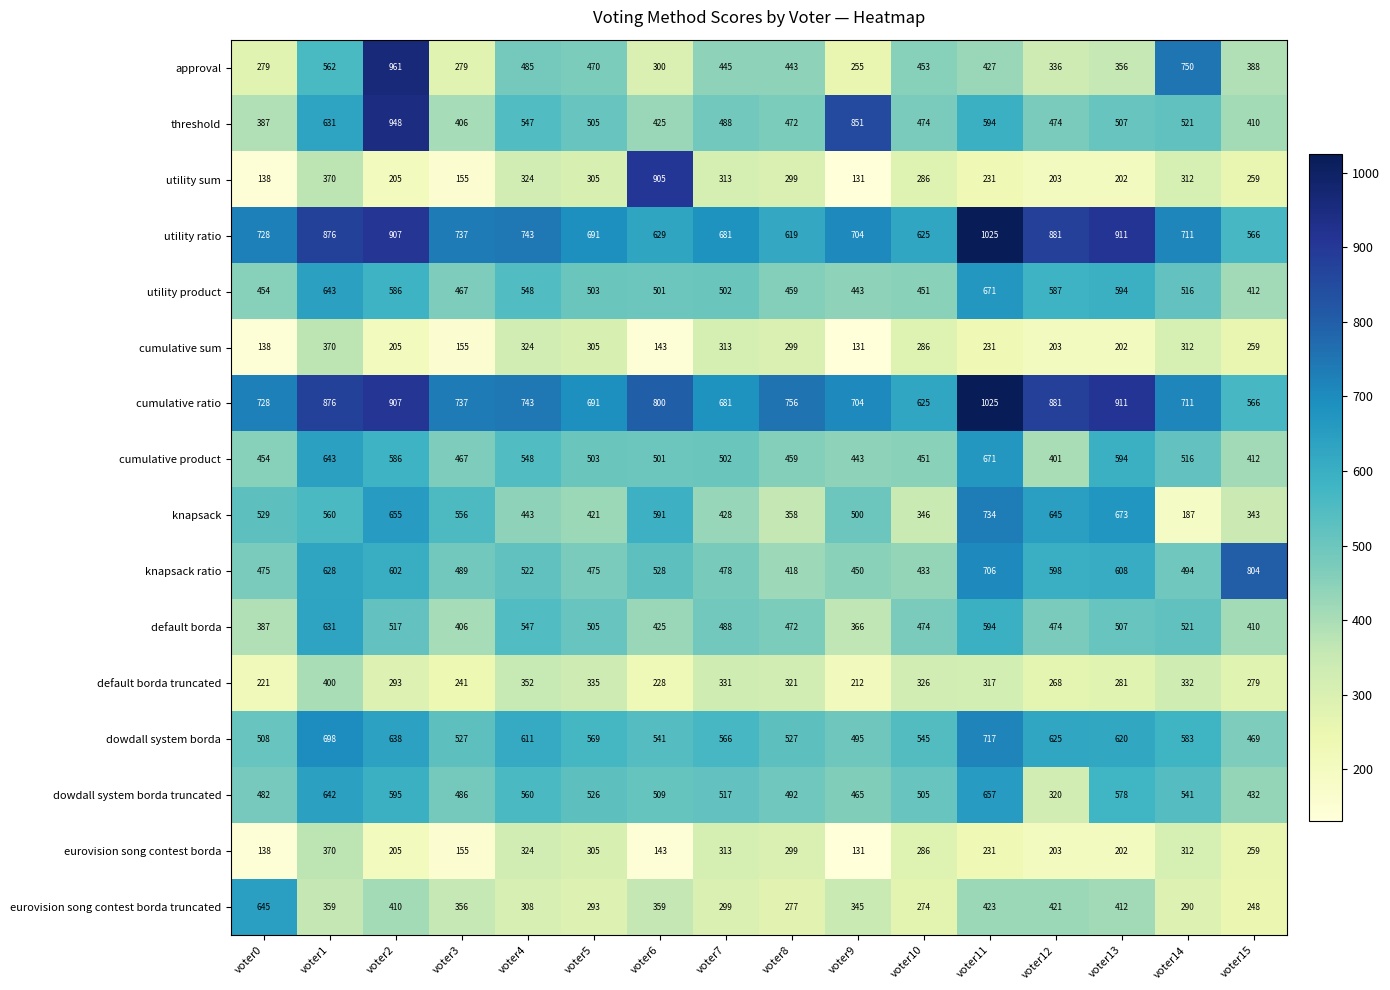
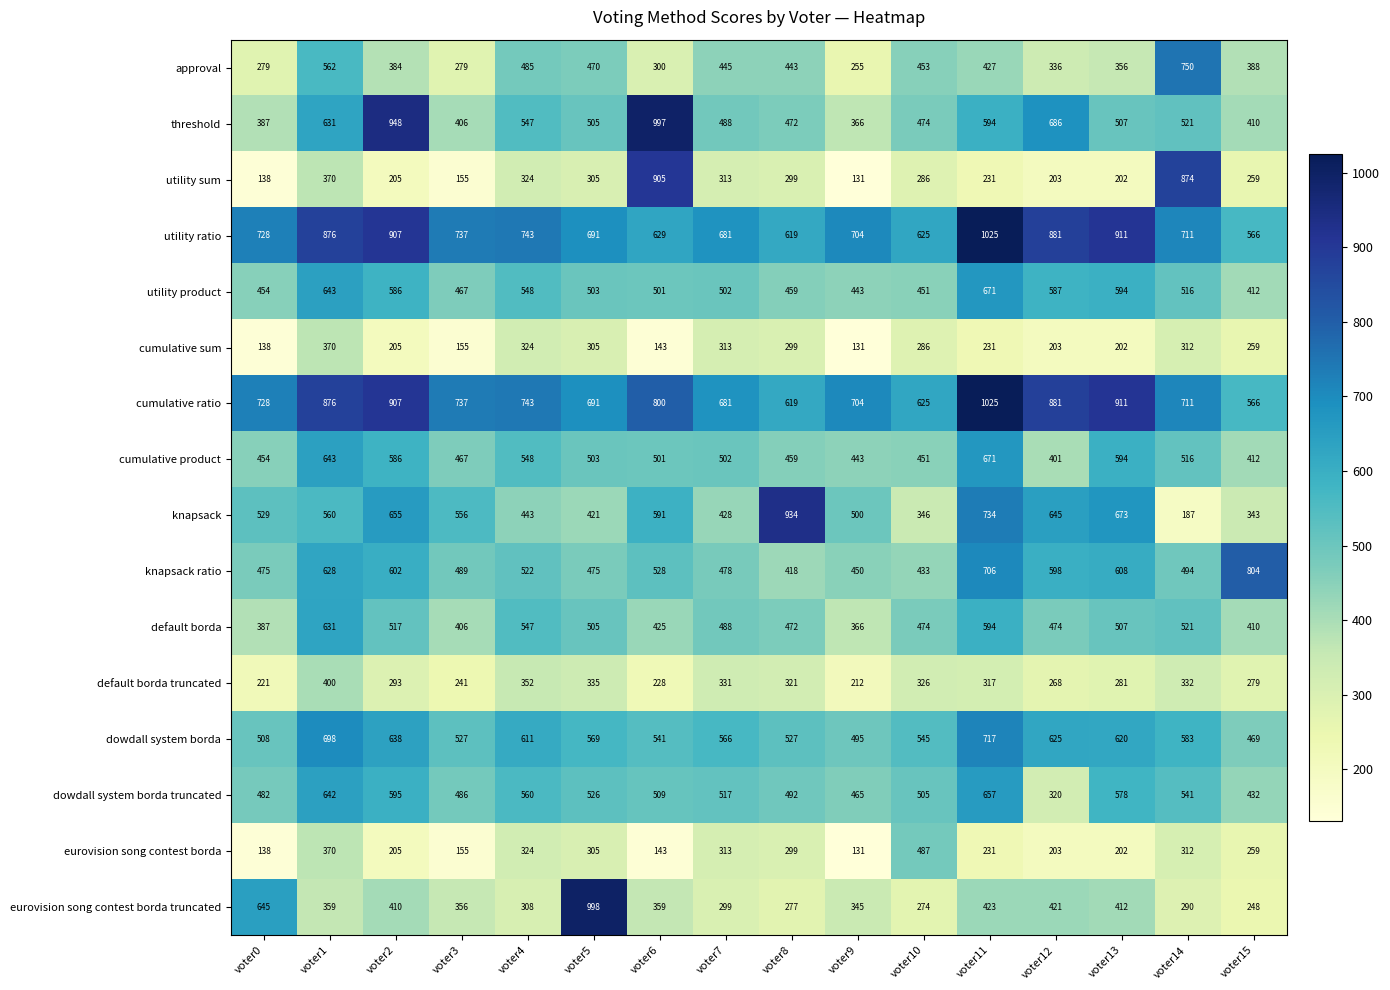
  {
    "approval": {
      "voter0": 279,
      "voter1": 562,
-     "voter2": 961,
+     "voter2": 384,
      "voter3": 279,
      "voter4": 485,
      "voter5": 470,
      "voter6": 300,
      "voter7": 445,
      "voter8": 443,
      "voter9": 255,
      "voter10": 453,
      "voter11": 427,
      "voter12": 336,
      "voter13": 356,
      "voter14": 750,
      "voter15": 388
    },
    "threshold": {
      "voter0": 387,
      "voter1": 631,
      "voter2": 948,
      "voter3": 406,
      "voter4": 547,
      "voter5": 505,
-     "voter6": 425,
+     "voter6": 997,
      "voter7": 488,
      "voter8": 472,
-     "voter9": 851,
+     "voter9": 366,
      "voter10": 474,
      "voter11": 594,
-     "voter12": 474,
+     "voter12": 686,
      "voter13": 507,
      "voter14": 521,
      "voter15": 410
    },
    "utility sum": {
      "voter0": 138,
      "voter1": 370,
      "voter2": 205,
      "voter3": 155,
      "voter4": 324,
      "voter5": 305,
      "voter6": 905,
      "voter7": 313,
      "voter8": 299,
      "voter9": 131,
      "voter10": 286,
      "voter11": 231,
      "voter12": 203,
      "voter13": 202,
-     "voter14": 312,
+     "voter14": 874,
      "voter15": 259
    },
    "cumulative ratio": {
      "voter0": 728,
      "voter1": 876,
      "voter2": 907,
      "voter3": 737,
      "voter4": 743,
      "voter5": 691,
      "voter6": 800,
      "voter7": 681,
-     "voter8": 756,
+     "voter8": 619,
      "voter9": 704,
      "voter10": 625,
      "voter11": 1025,
      "voter12": 881,
      "voter13": 911,
      "voter14": 711,
      "voter15": 566
    },
    "knapsack": {
      "voter0": 529,
      "voter1": 560,
      "voter2": 655,
      "voter3": 556,
      "voter4": 443,
      "voter5": 421,
      "voter6": 591,
      "voter7": 428,
-     "voter8": 358,
+     "voter8": 934,
      "voter9": 500,
      "voter10": 346,
      "voter11": 734,
      "voter12": 645,
      "voter13": 673,
      "voter14": 187,
      "voter15": 343
    },
    "eurovision song contest borda": {
      "voter0": 138,
      "voter1": 370,
      "voter2": 205,
      "voter3": 155,
      "voter4": 324,
      "voter5": 305,
      "voter6": 143,
      "voter7": 313,
      "voter8": 299,
      "voter9": 131,
-     "voter10": 286,
+     "voter10": 487,
      "voter11": 231,
      "voter12": 203,
      "voter13": 202,
      "voter14": 312,
      "voter15": 259
    },
    "eurovision song contest borda truncated": {
      "voter0": 645,
      "voter1": 359,
      "voter2": 410,
      "voter3": 356,
      "voter4": 308,
-     "voter5": 293,
+     "voter5": 998,
      "voter6": 359,
      "voter7": 299,
      "voter8": 277,
      "voter9": 345,
      "voter10": 274,
      "voter11": 423,
      "voter12": 421,
      "voter13": 412,
      "voter14": 290,
      "voter15": 248
    }
  }
